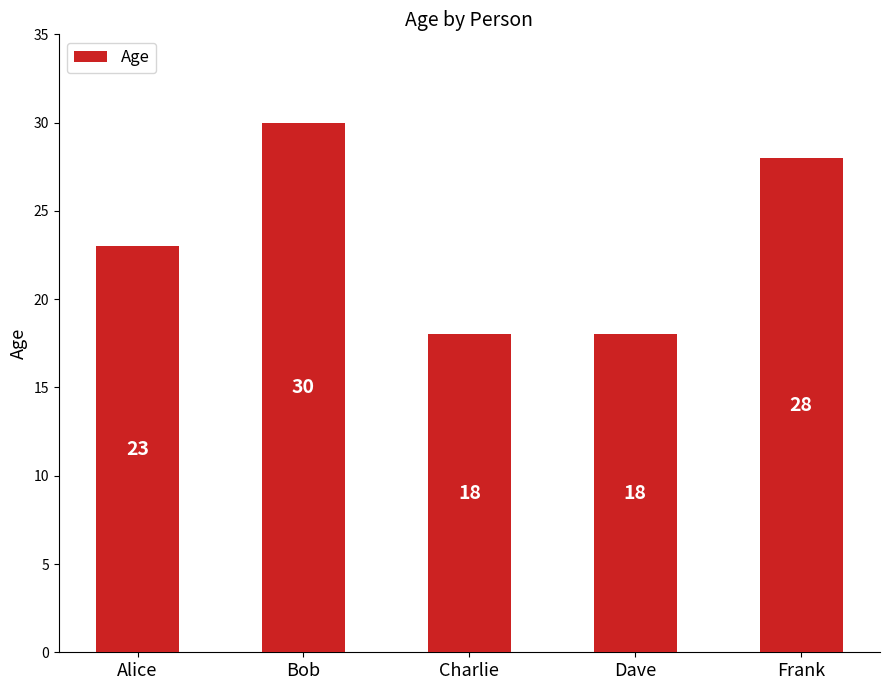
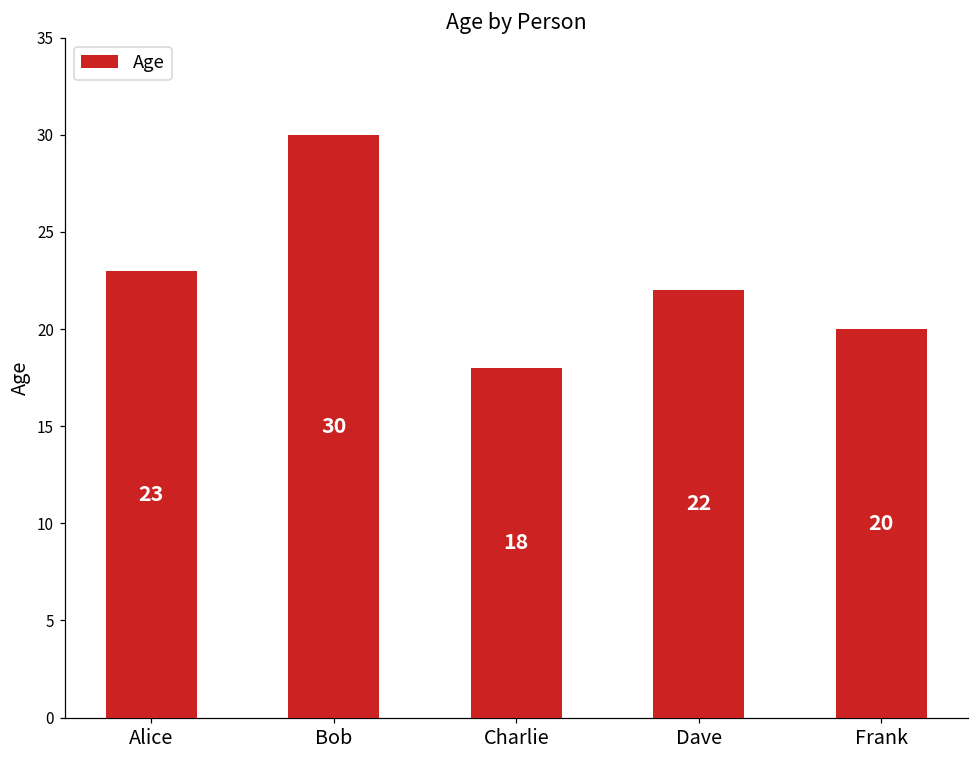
  {
    "Alice": 23,
    "Bob": 30,
    "Charlie": 18,
-   "Dave": 18,
-   "Frank": 28
+   "Dave": 22,
+   "Frank": 20
  }
